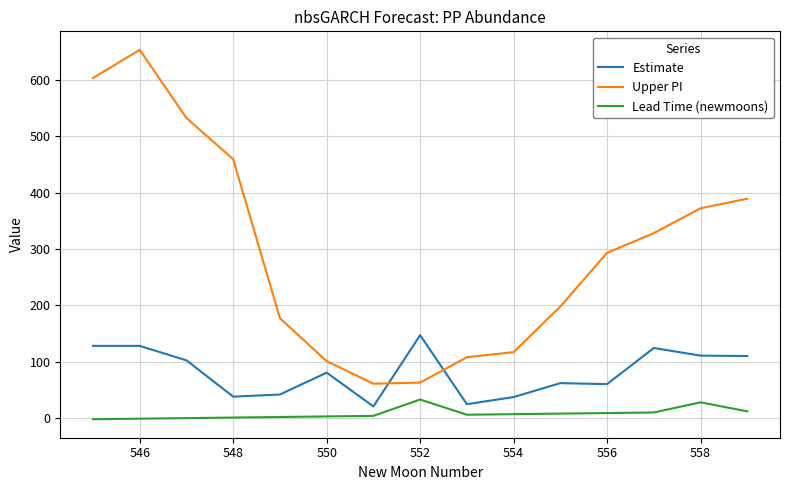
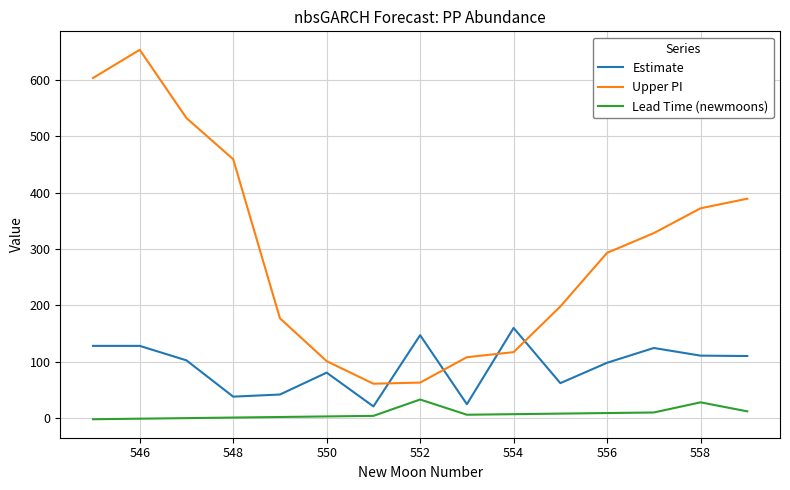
  {
    "Estimate": {
      "546": 130,
      "548": 40,
      "550": 80,
      "552": 150,
-     "554": 40,
-     "556": 60,
+     "554": 160,
+     "556": 100,
      "558": 110
    },
    "Upper PI": {
      "546": 650,
      "548": 460,
      "550": 100,
      "552": 60,
      "554": 120,
      "556": 290,
      "558": 370
    },
    "Lead Time (newmoons)": {
      "546": 0,
      "548": 0,
      "550": 0,
      "552": 30,
      "554": 10,
      "556": 10,
      "558": 30
    }
  }
